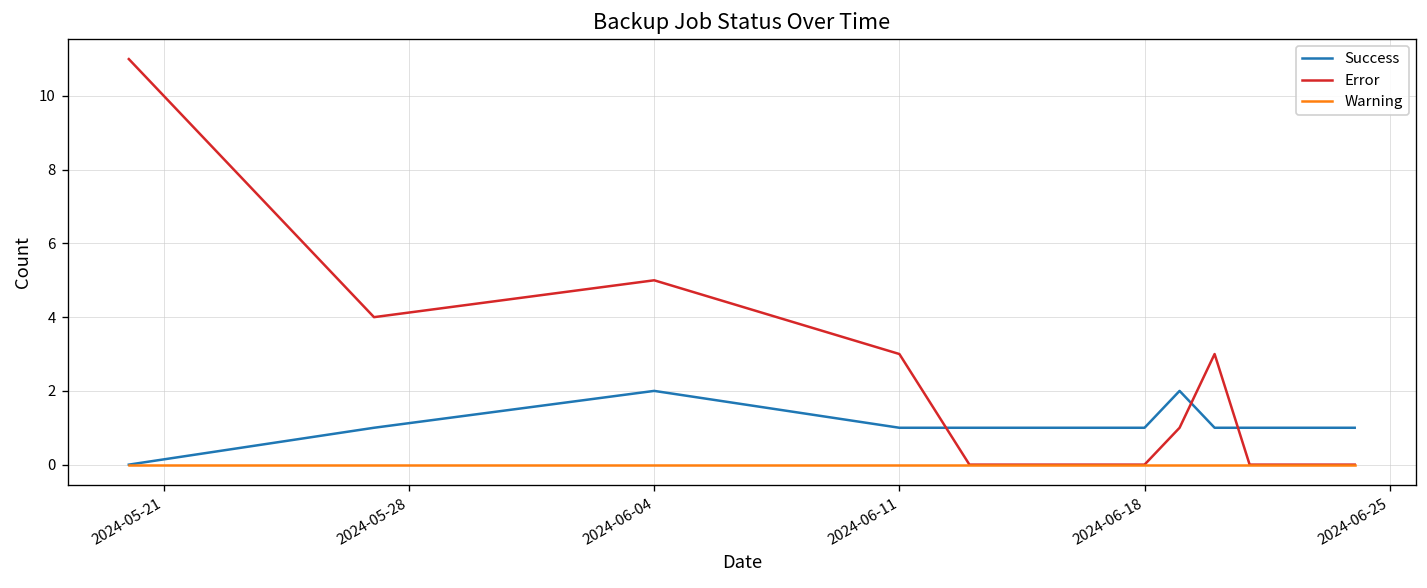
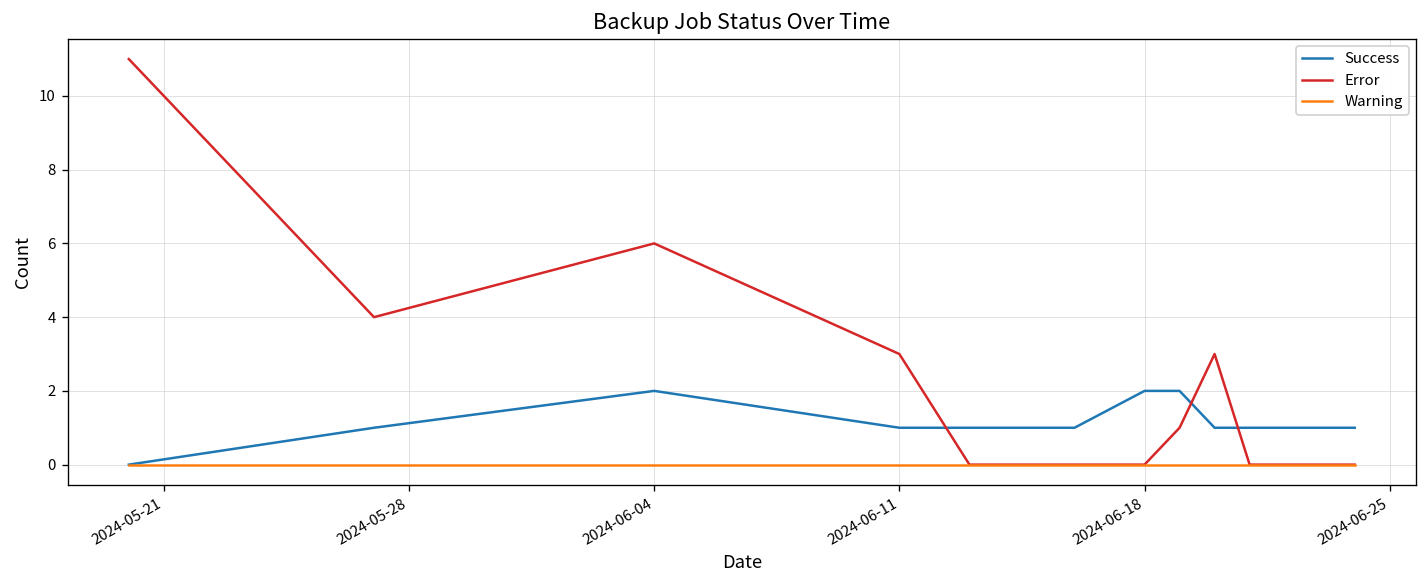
  {
    "Success": {
      "2024-06-04": 2,
      "2024-06-11": 1,
-     "2024-06-18": 1
+     "2024-06-18": 2
    },
    "Error": {
-     "2024-06-04": 5,
+     "2024-06-04": 6,
      "2024-06-11": 3
    },
    "Warning": {
      "2024-06-04": 0,
      "2024-06-11": 0
    }
  }
